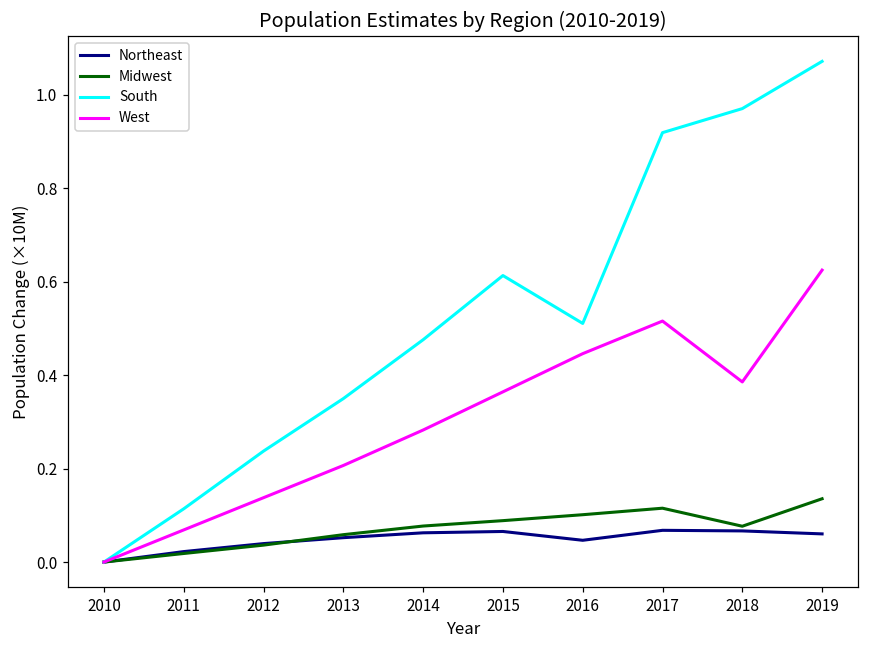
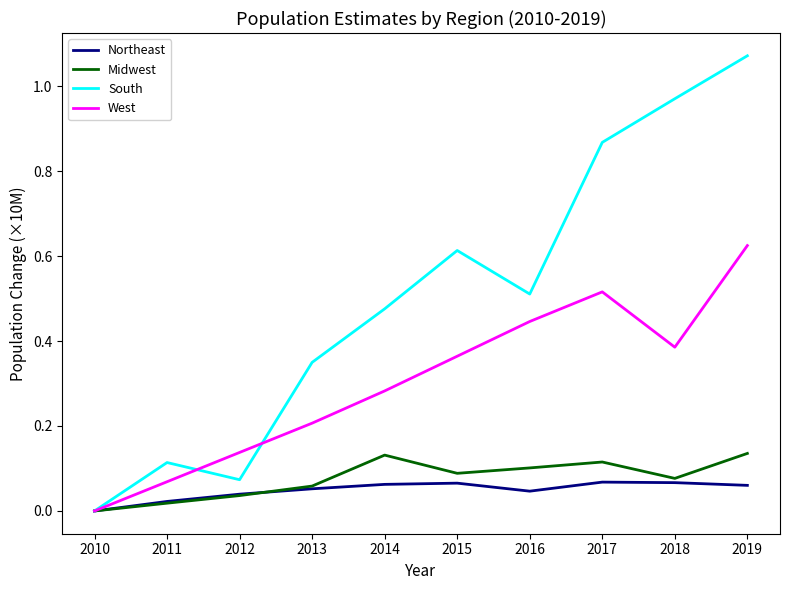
  {
    "Northeast": {
      "2013": 0.05,
      "2014": 0.06,
      "2015": 0.07,
      "2016": 0.05,
      "2017": 0.07,
      "2018": 0.07,
      "2019": 0.06
    },
    "Midwest": {
      "2013": 0.06,
-     "2014": 0.08,
+     "2014": 0.13,
      "2015": 0.09,
      "2016": 0.10,
      "2017": 0.12,
      "2018": 0.08,
      "2019": 0.14
    },
    "South": {
      "2011": 0.11,
-     "2012": 0.24,
+     "2012": 0.07,
      "2013": 0.35,
      "2014": 0.48,
      "2015": 0.61,
      "2016": 0.51,
-     "2017": 0.92,
+     "2017": 0.87,
      "2018": 0.97,
      "2019": 1.07
    },
    "West": {
      "2011": 0.07,
      "2012": 0.14,
      "2013": 0.21,
      "2014": 0.28,
      "2015": 0.36,
      "2016": 0.45,
      "2017": 0.52,
      "2018": 0.39,
      "2019": 0.62
    }
  }
